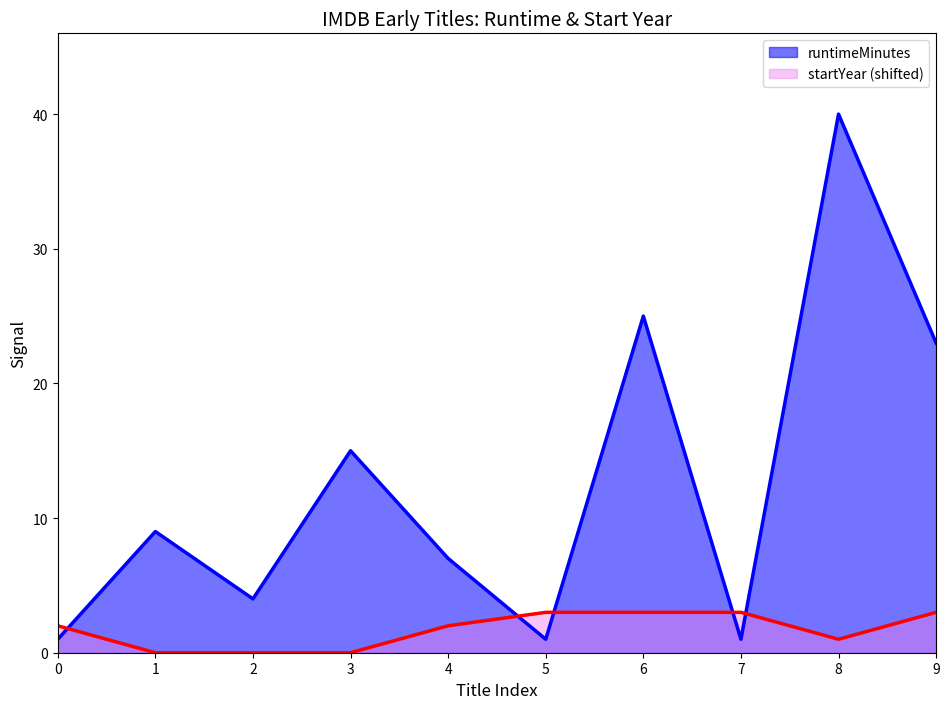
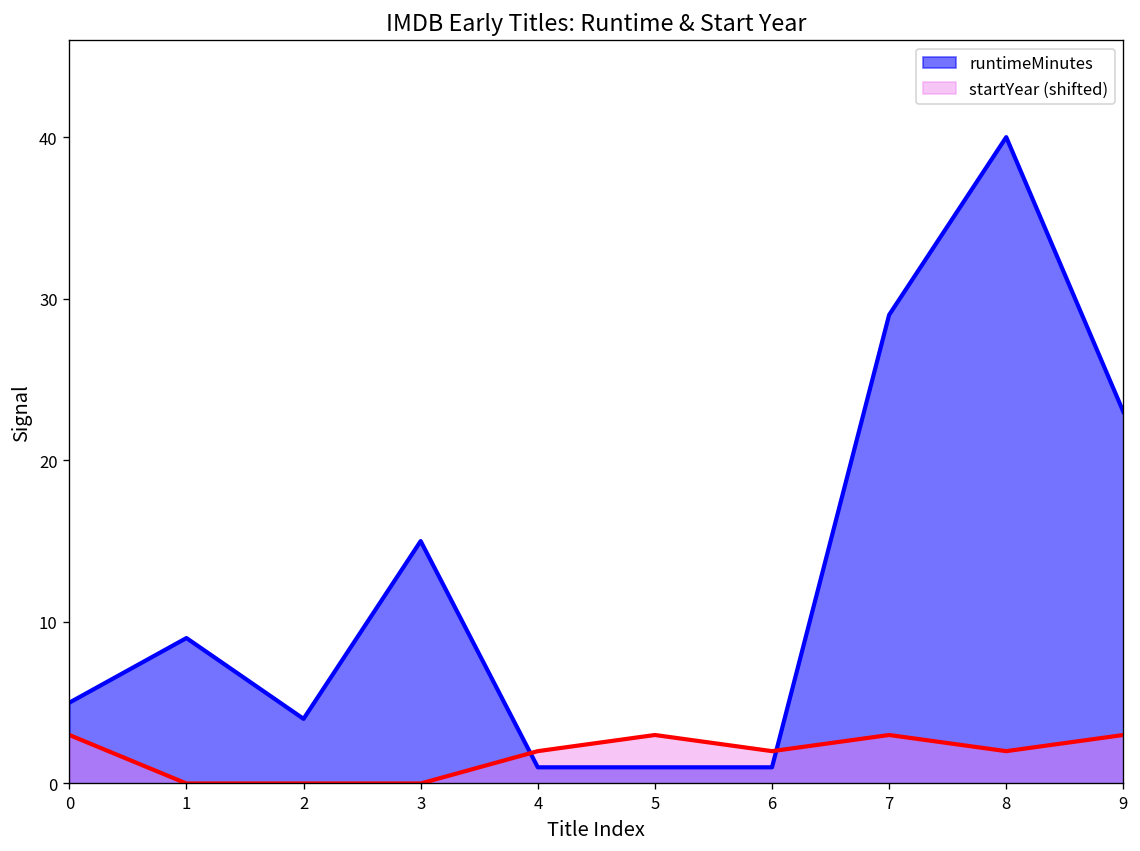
  {
    "runtimeMinutes": {
-     "0": 1,
+     "0": 5,
      "1": 9,
      "2": 4,
      "3": 15,
-     "4": 7,
+     "4": 1,
      "5": 1,
-     "6": 25,
-     "7": 1,
+     "6": 1,
+     "7": 29,
      "8": 40,
      "9": 23
    },
    "startYear (shifted)": {
-     "0": 2.0,
+     "0": 3.0,
      "1": 0.0,
      "2": 0.0,
      "3": 0.0,
      "4": 2.0,
      "5": 3.0,
-     "6": 3.0,
+     "6": 2.0,
      "7": 3.0,
-     "8": 1.0,
+     "8": 2.0,
      "9": 3.0
    }
  }
